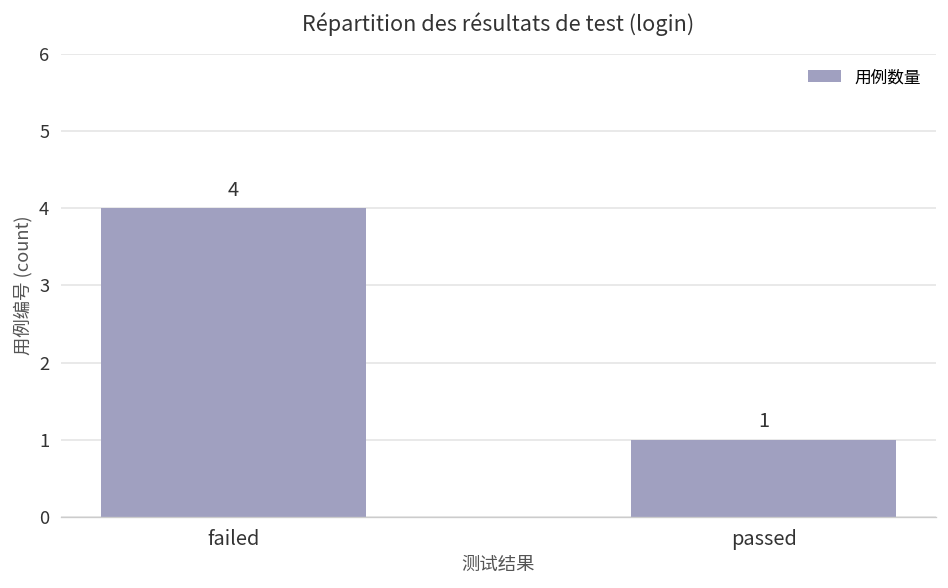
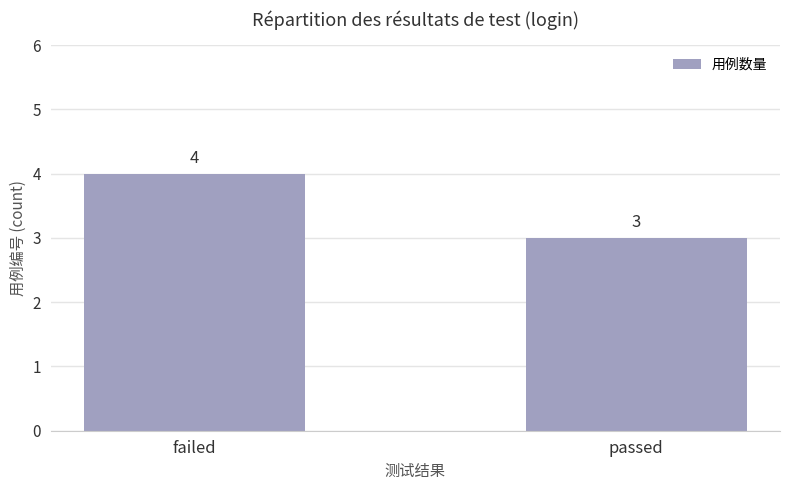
  {
    "failed": 4,
-   "passed": 1
+   "passed": 3
  }
